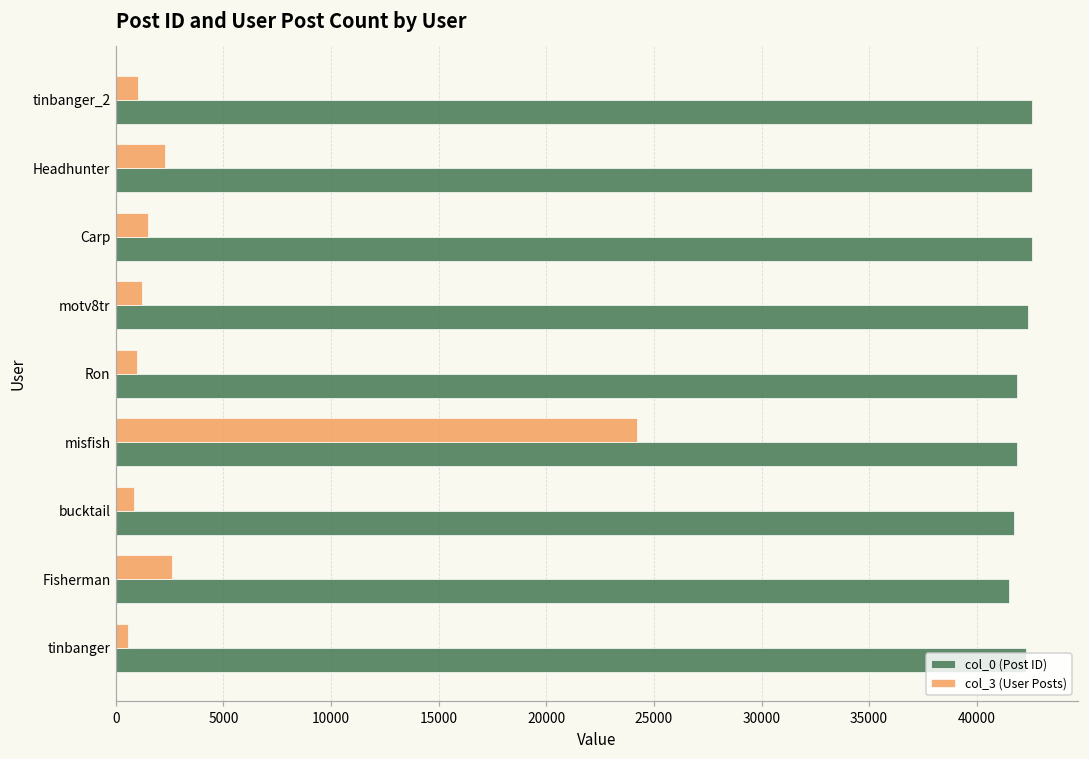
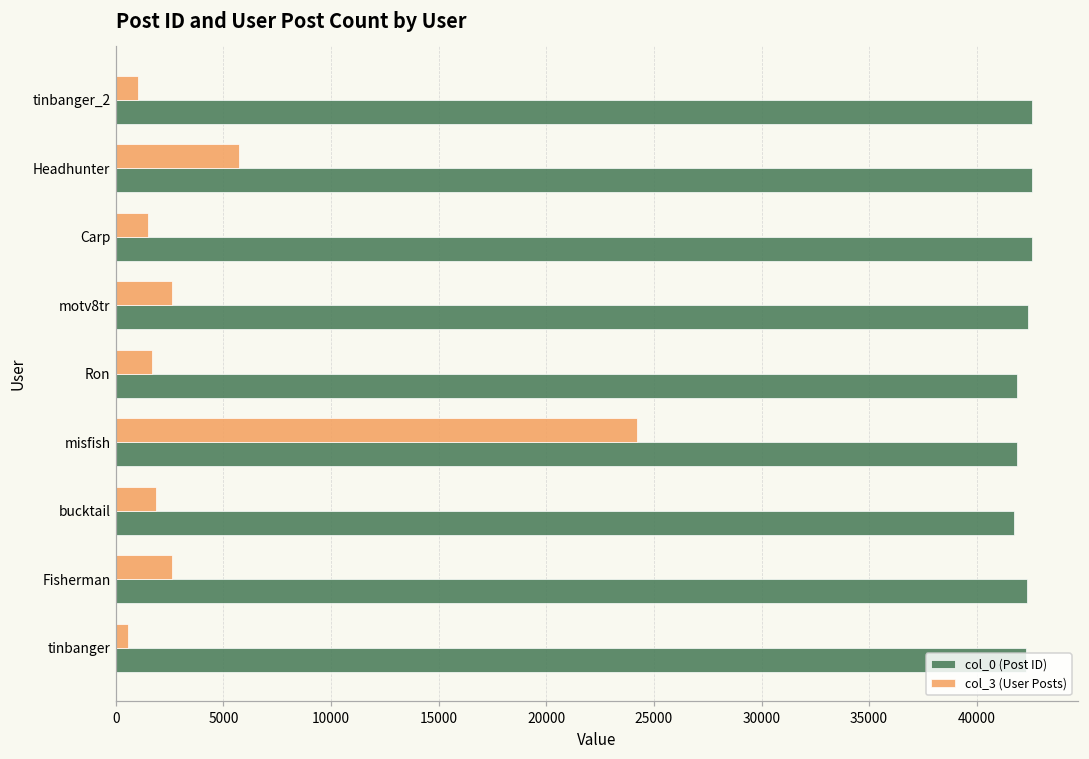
  {
    "col_0 (Post ID)": {
      "tinbanger_2": 42600,
      "Headhunter": 42600,
      "Carp": 42600,
      "motv8tr": 42400,
      "Ron": 41900,
      "misfish": 41900,
      "bucktail": 41700,
-     "Fisherman": 41500
+     "Fisherman": 42400
    },
    "col_3 (User Posts)": {
      "tinbanger_2": 1000,
-     "Headhunter": 2300,
+     "Headhunter": 5700,
      "Carp": 1500,
-     "motv8tr": 1200,
-     "Ron": 1000,
+     "motv8tr": 2600,
+     "Ron": 1700,
      "misfish": 24200,
-     "bucktail": 900,
+     "bucktail": 1900,
      "Fisherman": 2600,
      "tinbanger": 600
    }
  }
